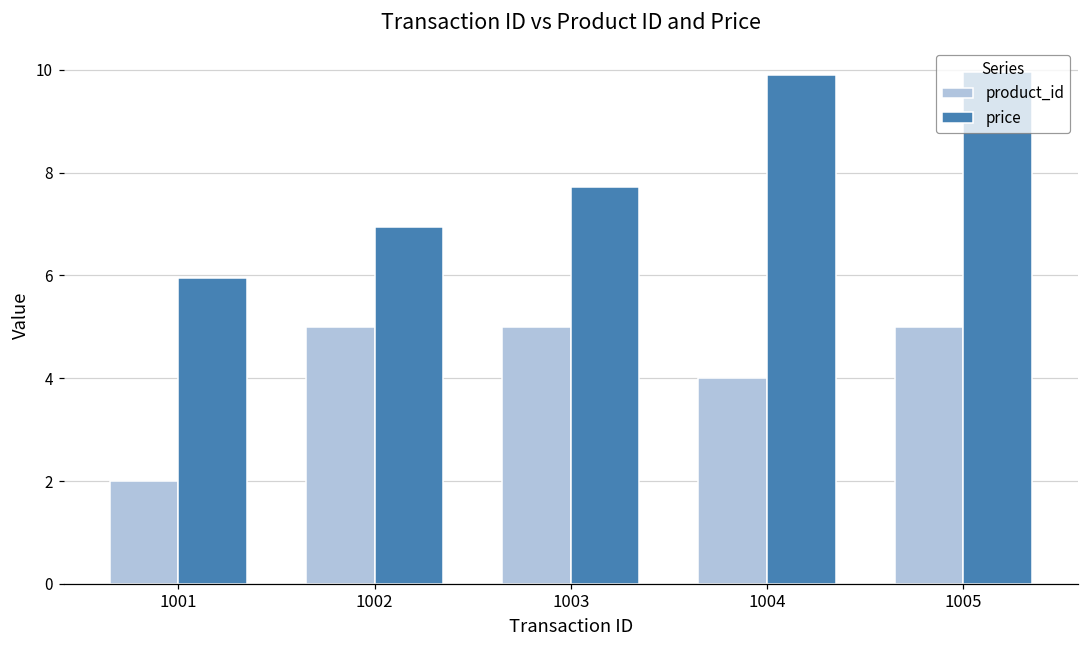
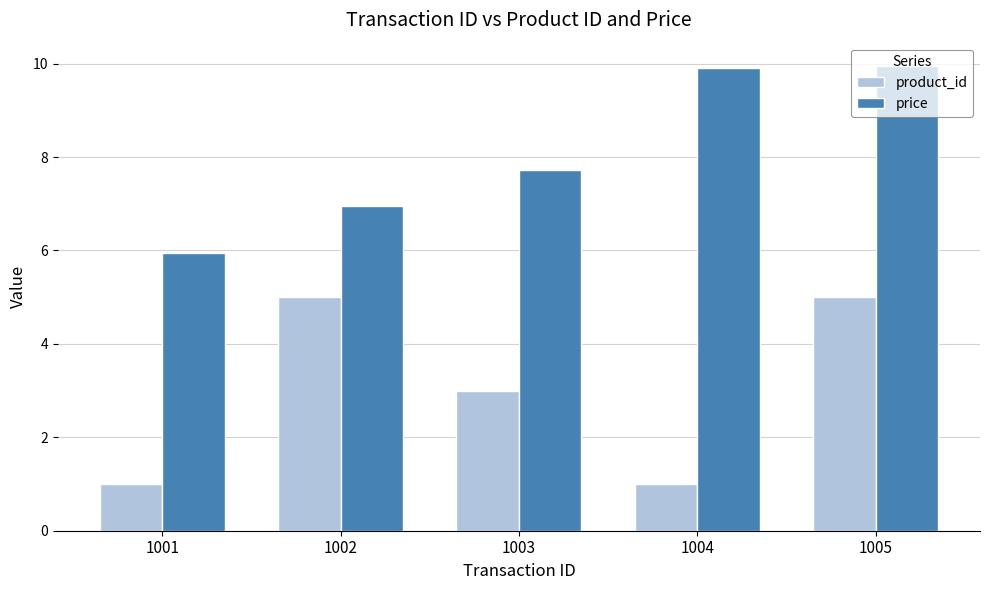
  {
    "product_id": {
-     "1001": 2,
+     "1001": 1,
      "1002": 5,
-     "1003": 5,
-     "1004": 4,
+     "1003": 3,
+     "1004": 1,
      "1005": 5
    },
    "price": {
      "1001": 6,
      "1002": 7,
      "1003": 7.7,
      "1004": 9.9
    }
  }
